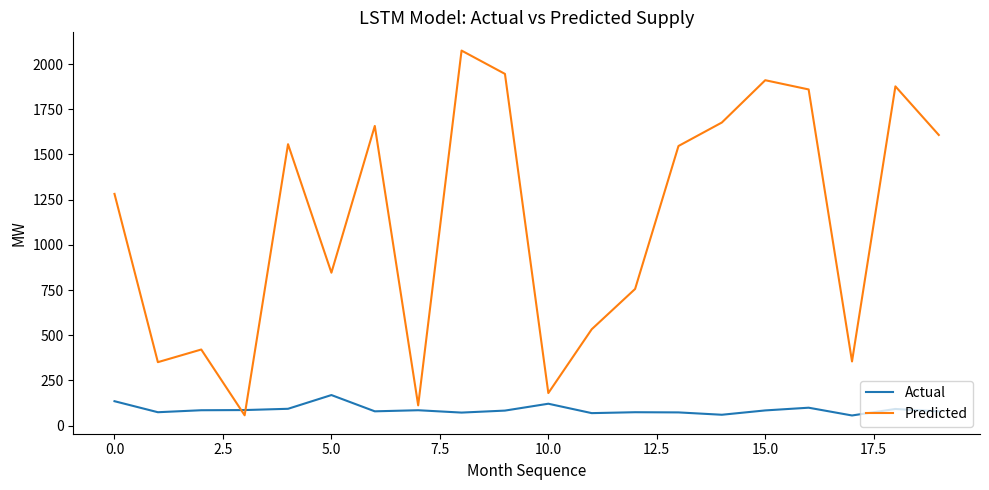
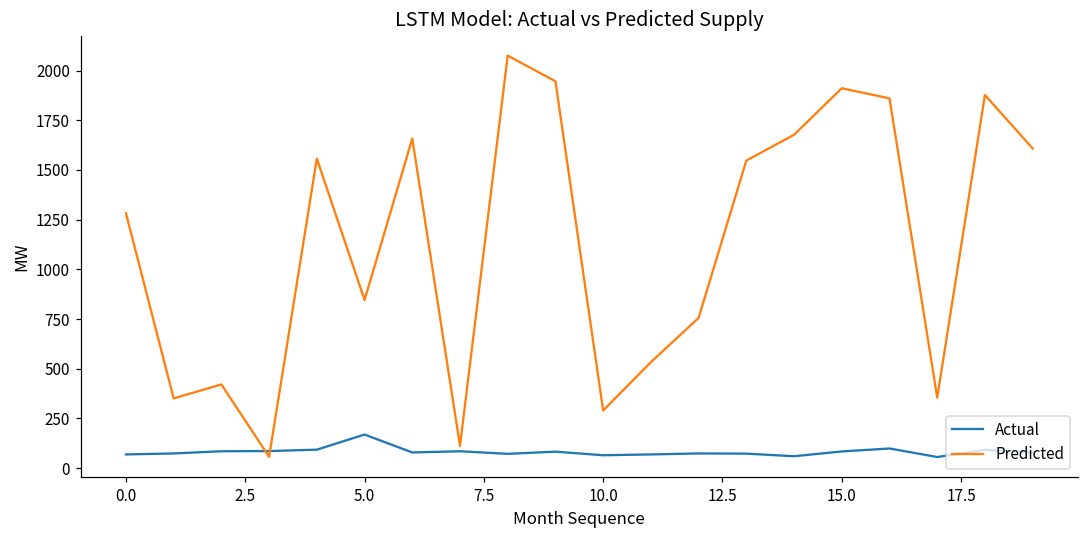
  {
    "Actual": {
-     "0.0": 140,
+     "0.0": 70,
      "5.0": 170,
-     "10.0": 120,
+     "10.0": 70,
      "15.0": 80
    },
    "Predicted": {
      "0.0": 1280,
      "5.0": 850,
-     "10.0": 180,
+     "10.0": 290,
      "15.0": 1910
    }
  }
